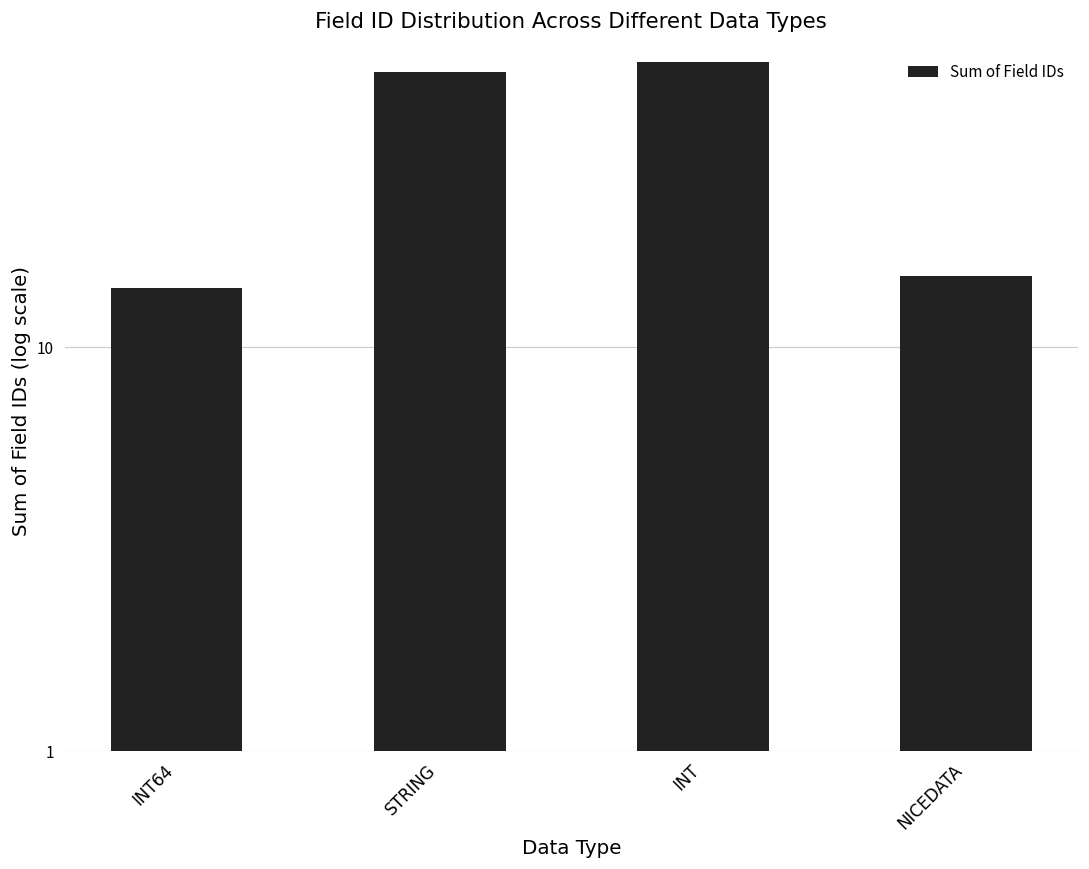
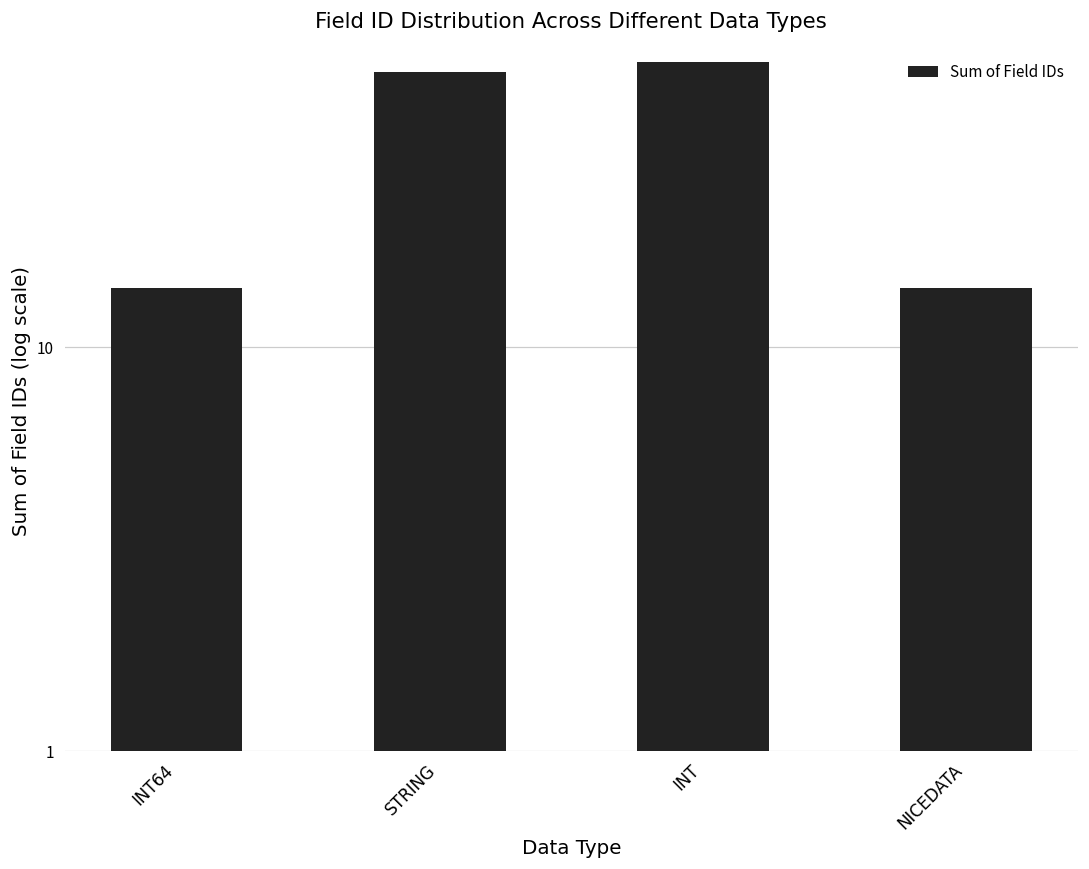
  {
    "INT64": 14,
    "STRING": 48,
    "INT": 51,
-   "NICEDATA": 15
+   "NICEDATA": 14
  }
